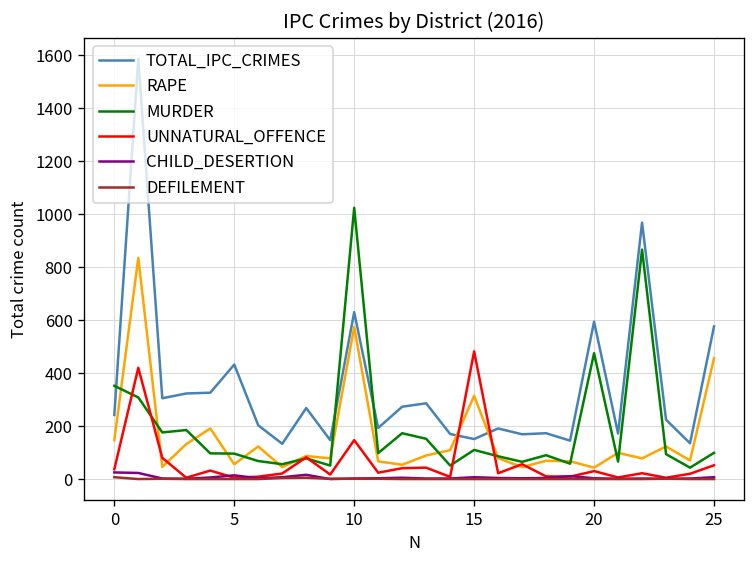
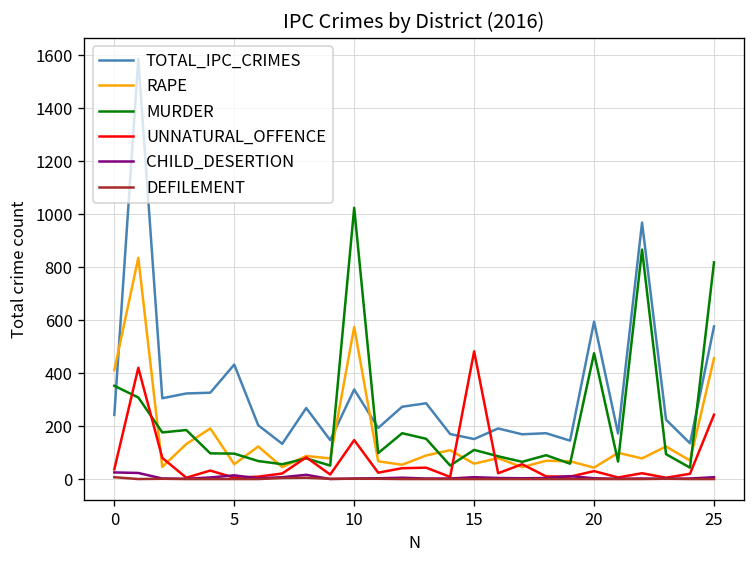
  {
    "TOTAL_IPC_CRIMES": {
      "0": 240,
      "5": 430,
-     "10": 630,
+     "10": 340,
      "15": 150,
      "20": 590,
      "25": 580
    },
    "RAPE": {
-     "0": 150,
+     "0": 410,
      "5": 60,
      "10": 570,
-     "15": 310,
+     "15": 60,
      "20": 40,
      "25": 460
    },
    "MURDER": {
      "0": 350,
      "5": 100,
      "10": 1020,
      "15": 110,
      "20": 480,
-     "25": 100
+     "25": 820
    },
    "UNNATURAL_OFFENCE": {
      "0": 40,
      "10": 150,
      "15": 480,
      "20": 30,
-     "25": 50
+     "25": 240
    },
    "CHILD_DESERTION": {
      "0": 30
    },
    "DEFILEMENT": {
      "0": 10
    }
  }
